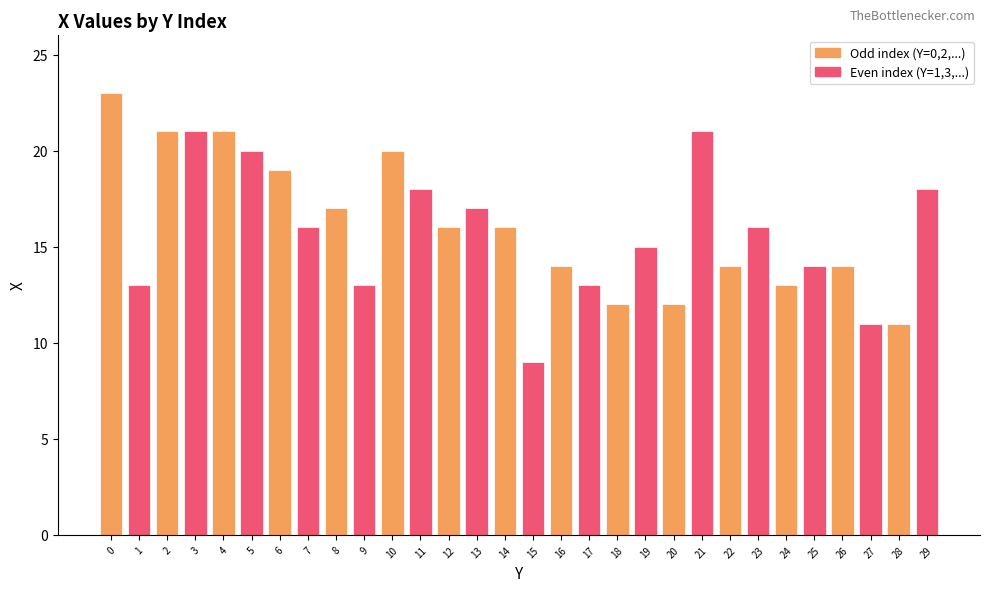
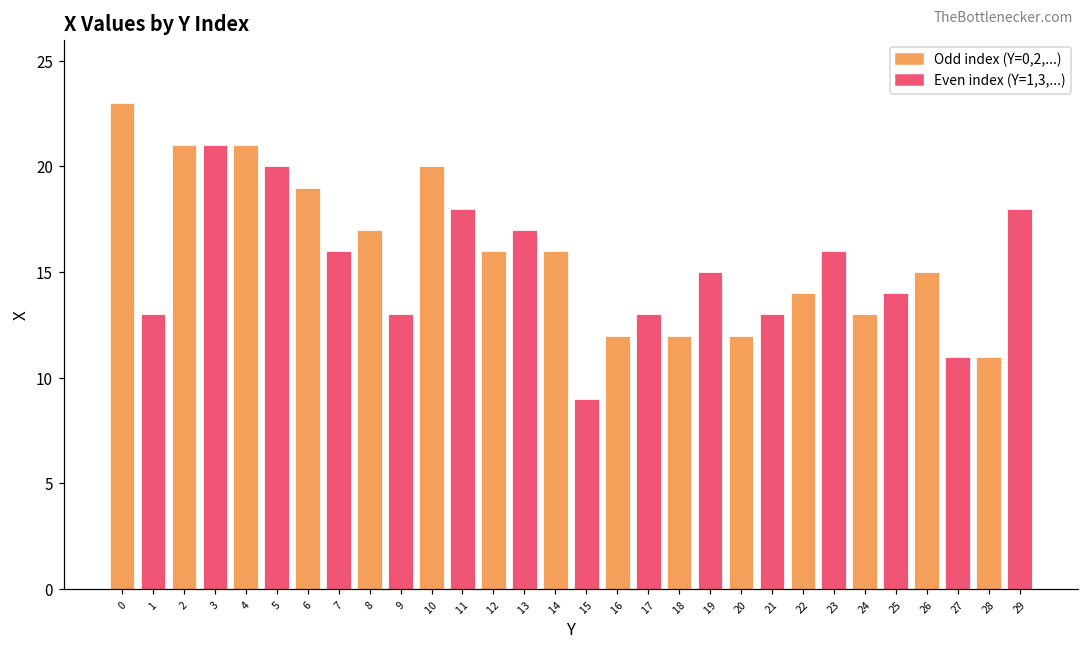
  {
    "0": 23,
    "1": 13,
    "2": 21,
    "3": 21,
    "4": 21,
    "5": 20,
    "6": 19,
    "7": 16,
    "8": 17,
    "9": 13,
    "10": 20,
    "11": 18,
    "12": 16,
    "13": 17,
    "14": 16,
    "15": 9,
-   "16": 14,
+   "16": 12,
    "17": 13,
    "18": 12,
    "19": 15,
    "20": 12,
-   "21": 21,
+   "21": 13,
    "22": 14,
    "23": 16,
    "24": 13,
    "25": 14,
-   "26": 14,
+   "26": 15,
    "27": 11,
    "28": 11,
    "29": 18
  }
